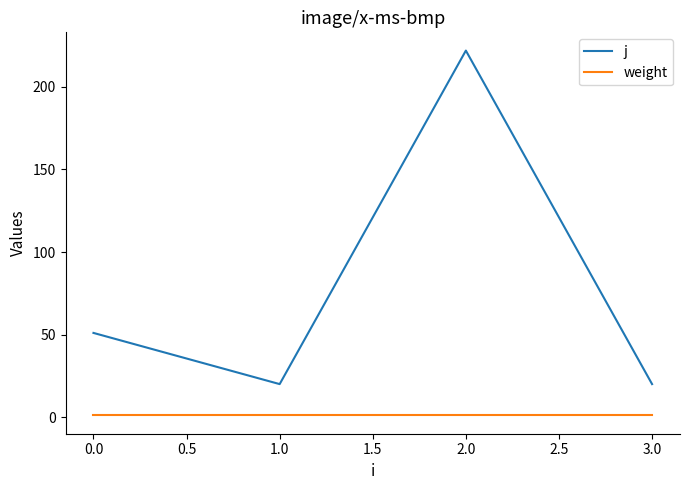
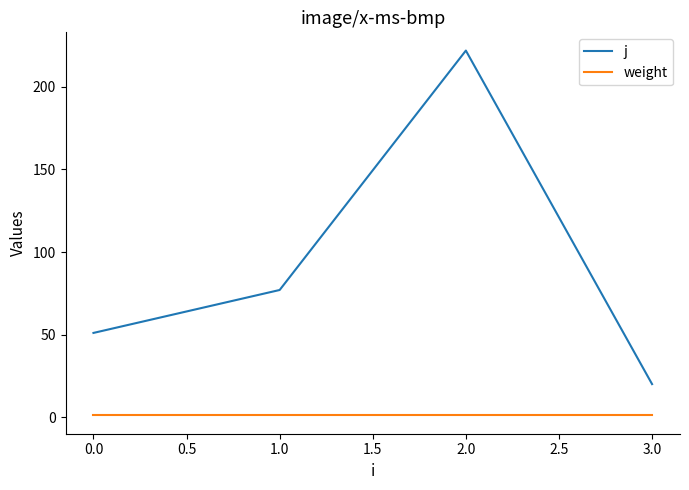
  {
    "j": {
      "0.0": 51,
-     "1.0": 20,
+     "1.0": 77,
      "2.0": 222,
      "3.0": 20
    },
    "weight": {
      "0.0": 1,
      "1.0": 1,
      "2.0": 1,
      "3.0": 1
    }
  }
